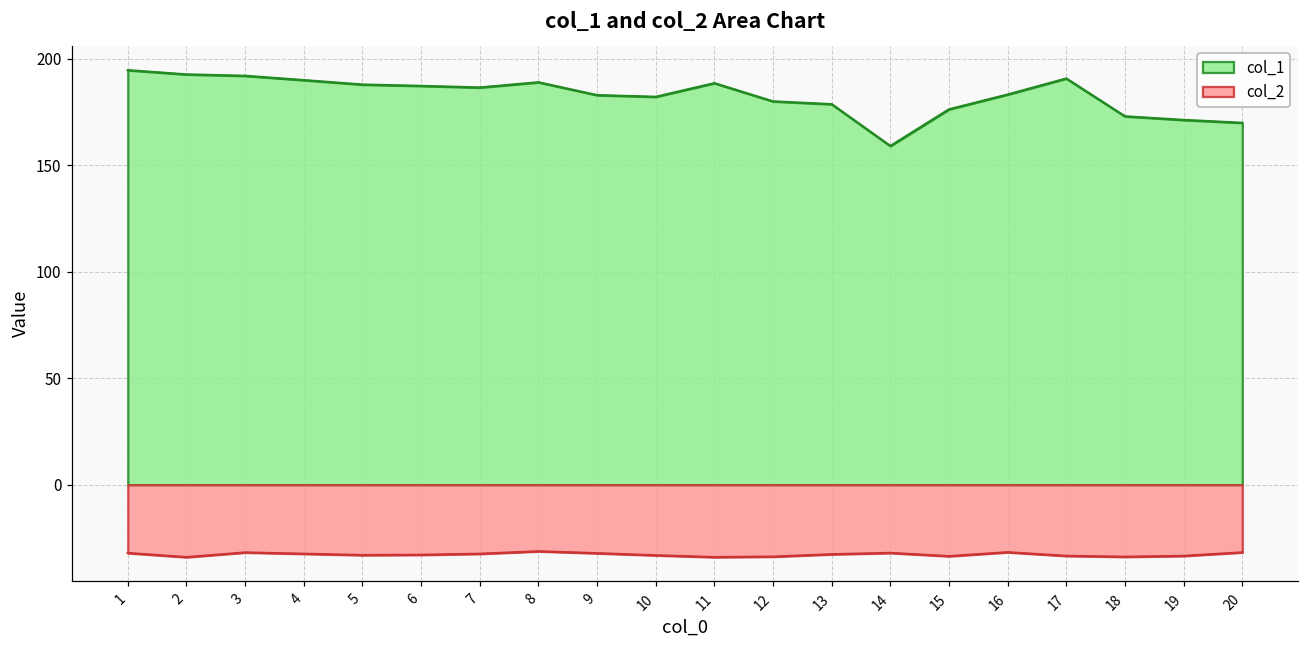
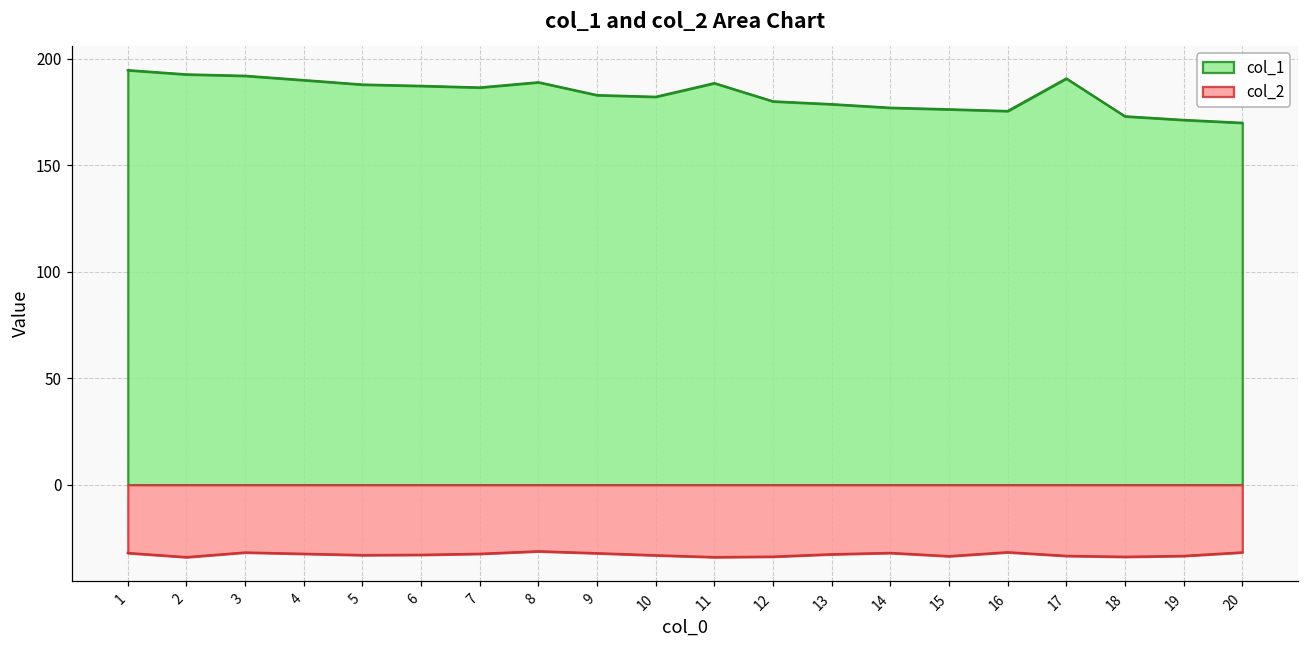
  {
    "col_1": {
      "1": 195,
      "2": 193,
      "3": 192,
      "4": 190,
      "5": 188,
      "6": 187,
      "7": 187,
      "8": 189,
      "9": 183,
      "10": 182,
      "11": 189,
      "12": 180,
      "13": 179,
-     "14": 159,
+     "14": 177,
      "15": 176,
-     "16": 183,
+     "16": 176,
      "17": 191,
      "18": 173,
      "19": 171,
      "20": 170
    }
  }
